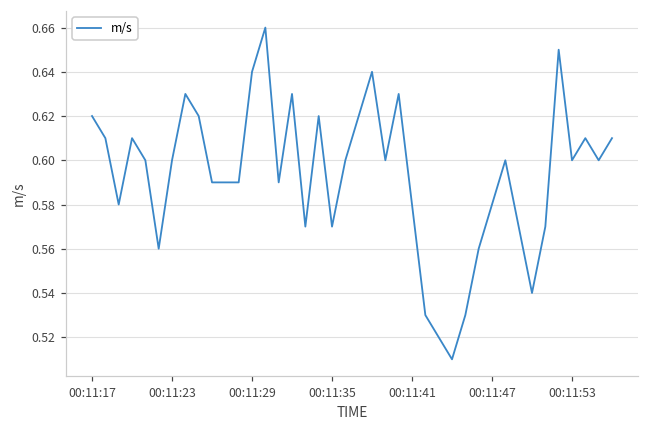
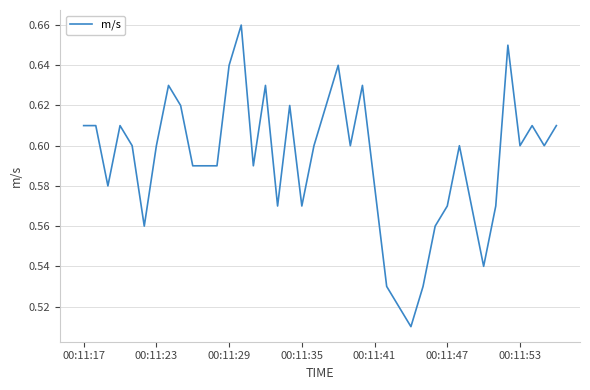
  {
-   "00:11:17": 0.62,
+   "00:11:17": 0.61,
    "00:11:23": 0.60,
    "00:11:29": 0.64,
    "00:11:35": 0.57,
    "00:11:41": 0.58,
-   "00:11:47": 0.58,
+   "00:11:47": 0.57,
    "00:11:53": 0.60
  }
